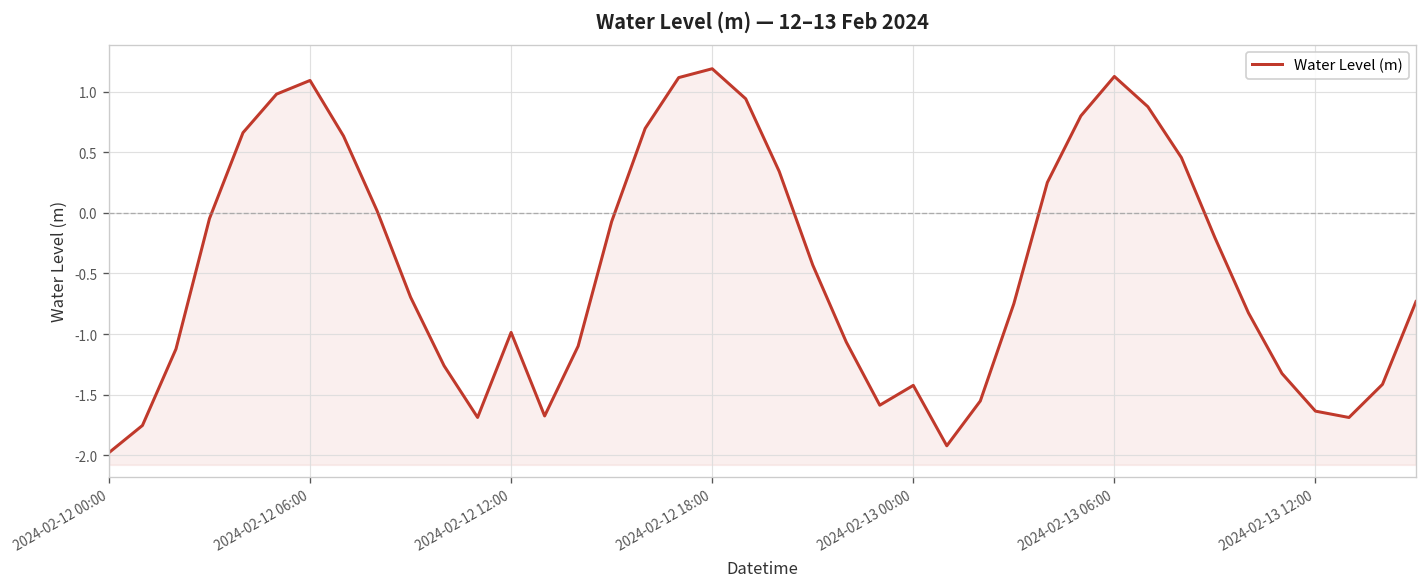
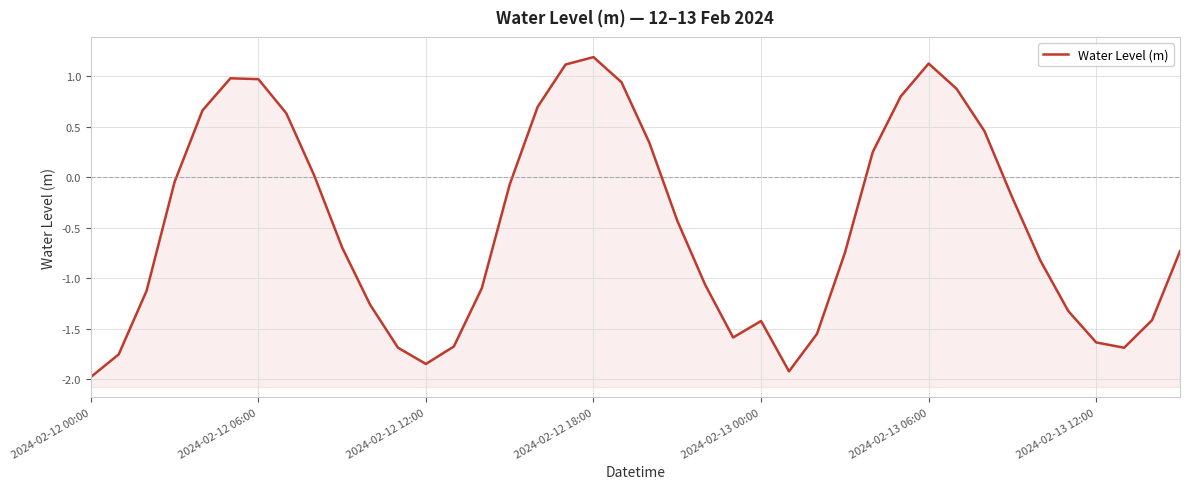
  {
    "2024-02-12 00:00": -1.98,
-   "2024-02-12 06:00": 1.09,
-   "2024-02-12 12:00": -0.99,
+   "2024-02-12 06:00": 0.97,
+   "2024-02-12 12:00": -1.85,
    "2024-02-12 18:00": 1.19,
    "2024-02-13 00:00": -1.42,
    "2024-02-13 06:00": 1.13,
    "2024-02-13 12:00": -1.64
  }
